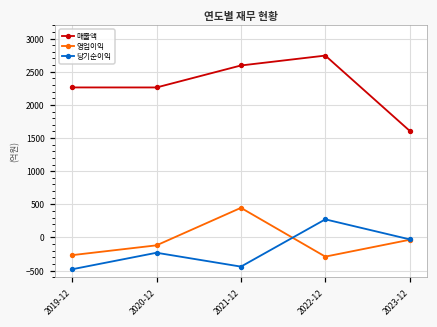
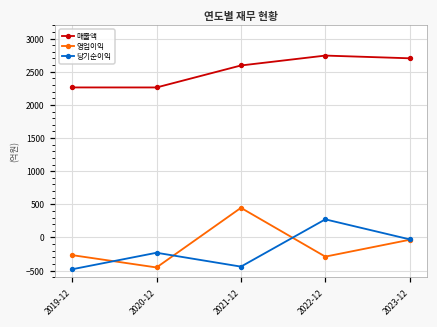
  {
    "매출액": {
      "2019-12": 2300,
      "2020-12": 2300,
      "2021-12": 2600,
      "2022-12": 2700,
-     "2023-12": 1600
+     "2023-12": 2700
    },
    "영업이익": {
      "2019-12": -300,
-     "2020-12": -100,
+     "2020-12": -500,
      "2021-12": 400,
      "2022-12": -300
    },
    "당기순이익": {
      "2019-12": -500,
      "2020-12": -200,
      "2021-12": -400,
      "2022-12": 300
    }
  }
